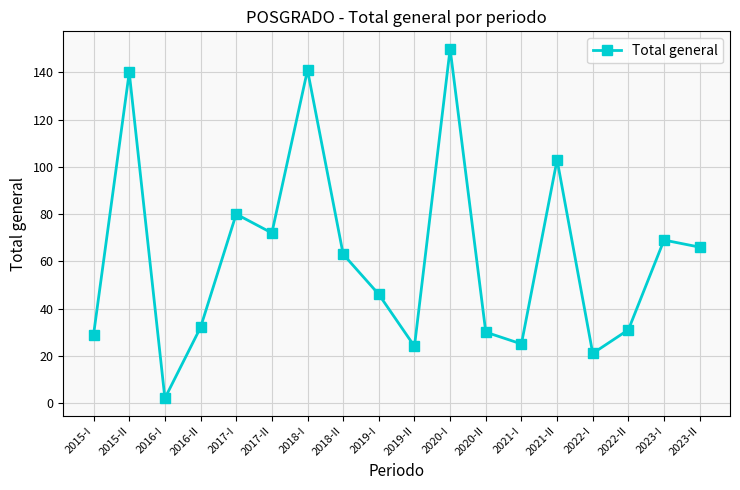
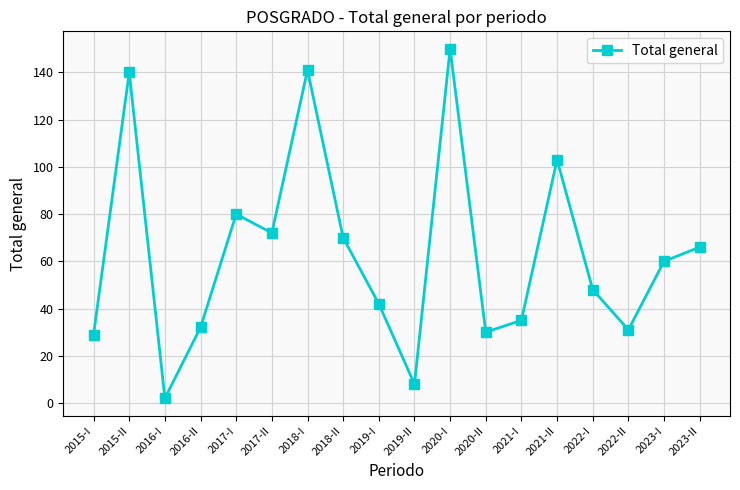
  {
    "2015-I": 29,
    "2015-II": 140,
    "2016-I": 2,
    "2016-II": 32,
    "2017-I": 80,
    "2017-II": 72,
    "2018-I": 141,
-   "2018-II": 63,
-   "2019-I": 46,
-   "2019-II": 24,
+   "2018-II": 70,
+   "2019-I": 42,
+   "2019-II": 8,
    "2020-I": 150,
    "2020-II": 30,
-   "2021-I": 25,
+   "2021-I": 35,
    "2021-II": 103,
-   "2022-I": 21,
+   "2022-I": 48,
    "2022-II": 31,
-   "2023-I": 69,
+   "2023-I": 60,
    "2023-II": 66
  }
